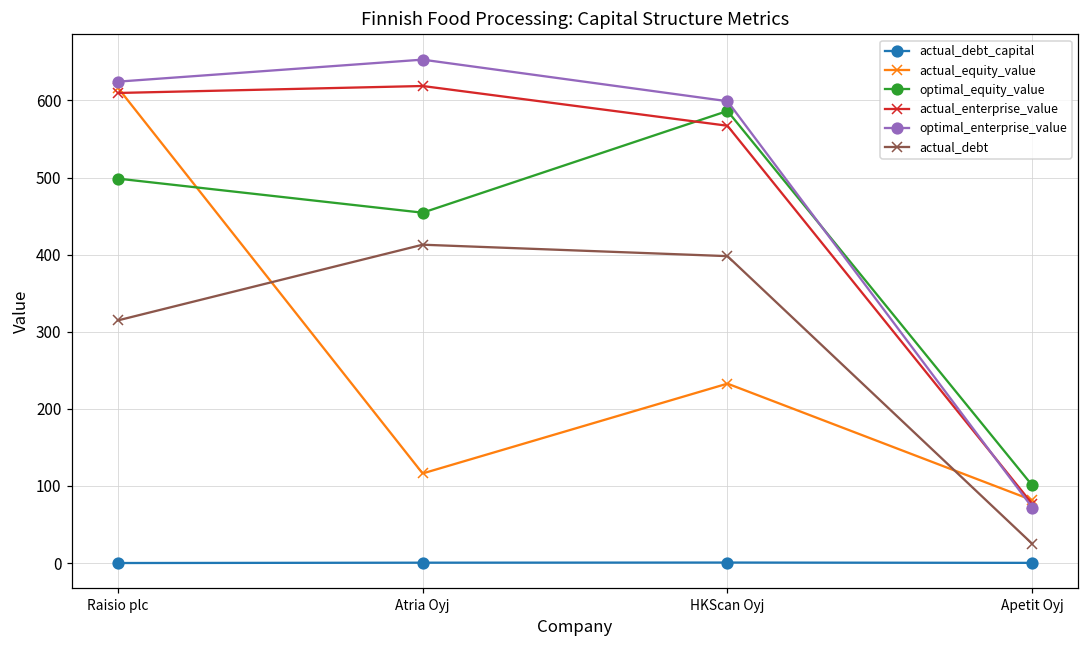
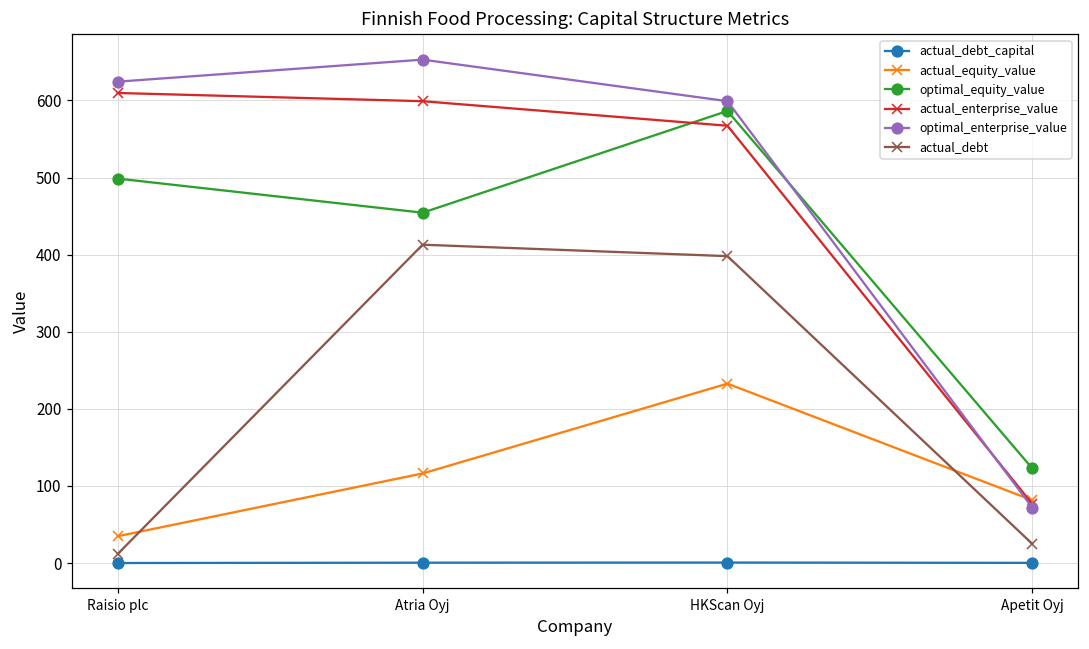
  {
    "actual_debt_capital": {
      "Raisio plc": 0,
      "Atria Oyj": 0,
      "HKScan Oyj": 0,
      "Apetit Oyj": 0
    },
    "actual_equity_value": {
-     "Raisio plc": 620,
+     "Raisio plc": 30,
      "Atria Oyj": 120,
      "HKScan Oyj": 230,
      "Apetit Oyj": 80
    },
    "optimal_equity_value": {
      "Raisio plc": 500,
      "Atria Oyj": 450,
      "HKScan Oyj": 590,
-     "Apetit Oyj": 100
+     "Apetit Oyj": 120
    },
    "actual_enterprise_value": {
      "Raisio plc": 610,
-     "Atria Oyj": 620,
+     "Atria Oyj": 600,
      "HKScan Oyj": 570,
      "Apetit Oyj": 80
    },
    "optimal_enterprise_value": {
      "Raisio plc": 620,
      "Atria Oyj": 650,
      "HKScan Oyj": 600,
      "Apetit Oyj": 70
    },
    "actual_debt": {
-     "Raisio plc": 310,
+     "Raisio plc": 10,
      "Atria Oyj": 410,
      "HKScan Oyj": 400,
      "Apetit Oyj": 20
    }
  }
